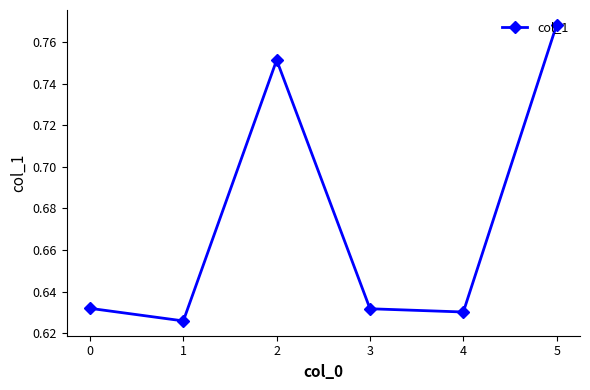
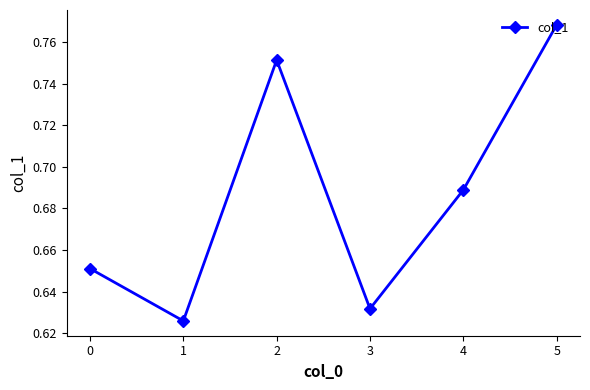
  {
-   "0": 0.632,
+   "0": 0.651,
    "1": 0.626,
    "2": 0.751,
    "3": 0.632,
-   "4": 0.630,
+   "4": 0.689,
    "5": 0.768
  }
